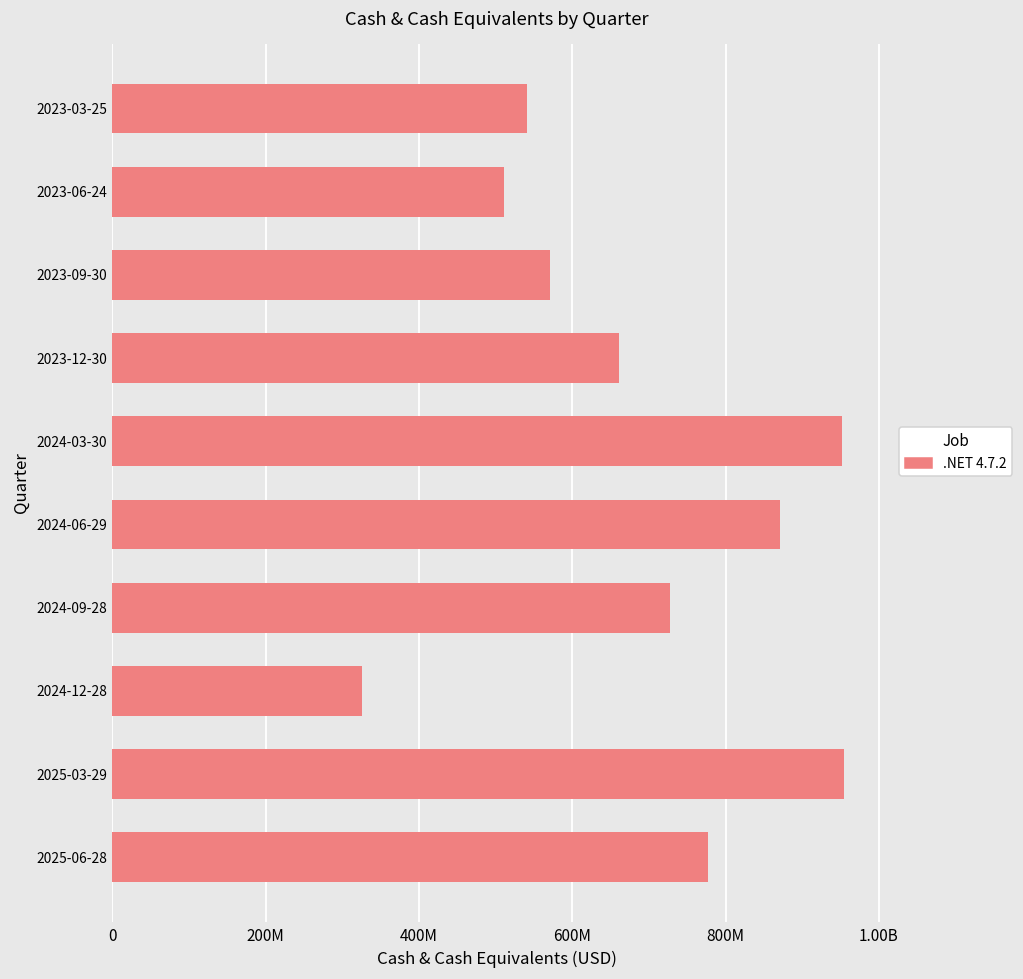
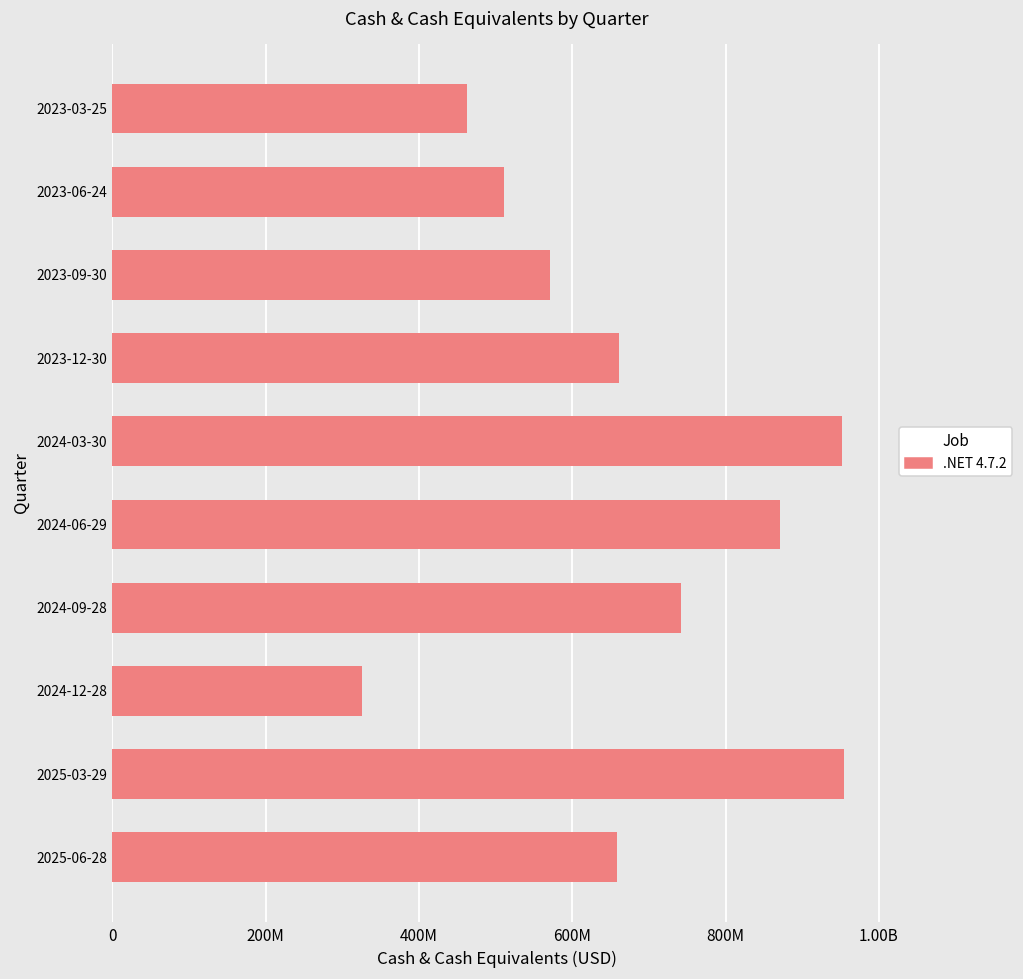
  {
-   "2023-03-25": 540000000,
+   "2023-03-25": 460000000,
    "2023-06-24": 510000000,
    "2023-09-30": 570000000,
    "2023-12-30": 660000000,
    "2024-03-30": 950000000,
    "2024-06-29": 870000000,
-   "2024-09-28": 730000000,
+   "2024-09-28": 740000000,
    "2024-12-28": 330000000,
    "2025-03-29": 950000000,
-   "2025-06-28": 780000000
+   "2025-06-28": 660000000
  }
